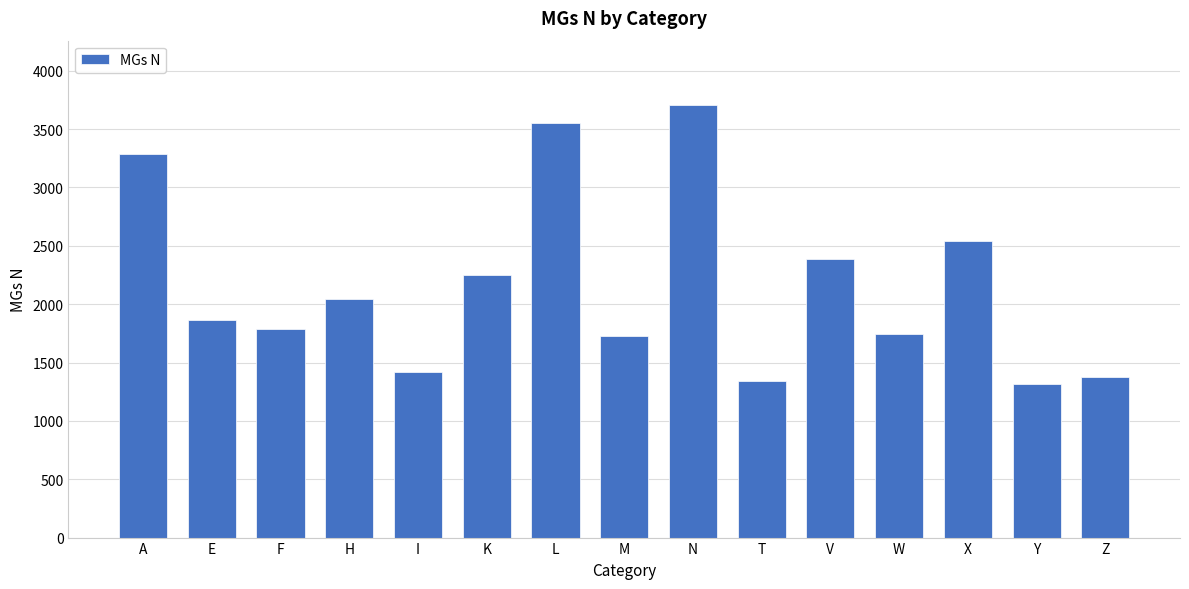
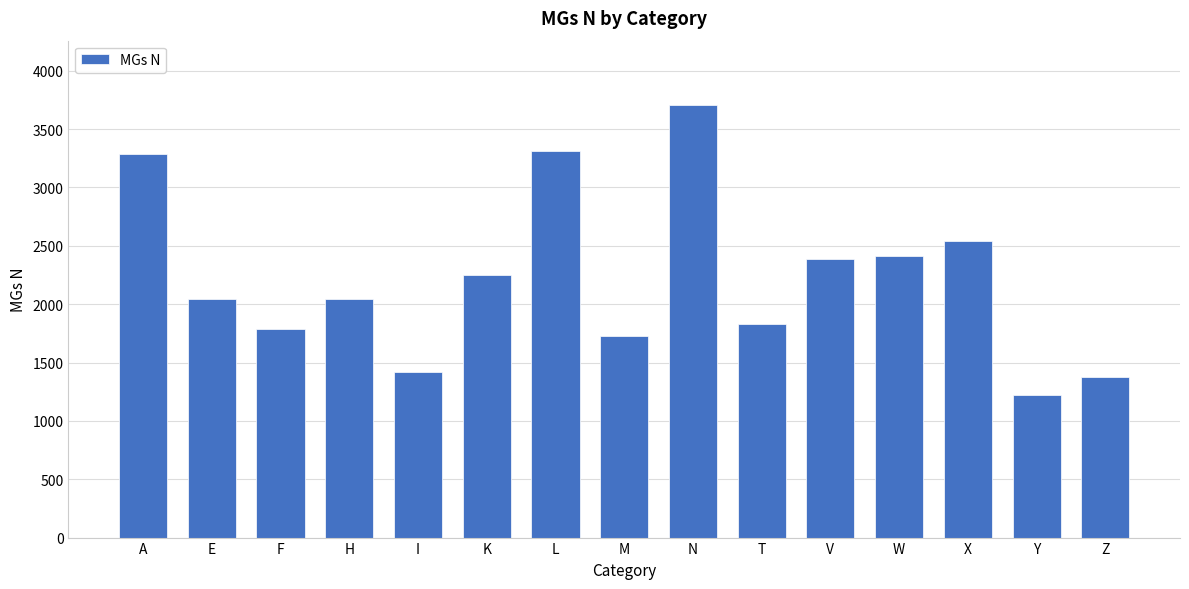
  {
    "A": 3290,
-   "E": 1870,
+   "E": 2040,
    "F": 1790,
    "H": 2050,
    "I": 1420,
    "K": 2250,
-   "L": 3560,
+   "L": 3310,
    "M": 1730,
    "N": 3700,
-   "T": 1340,
+   "T": 1830,
    "V": 2390,
-   "W": 1740,
+   "W": 2420,
    "X": 2550,
-   "Y": 1320,
+   "Y": 1220,
    "Z": 1370
  }
